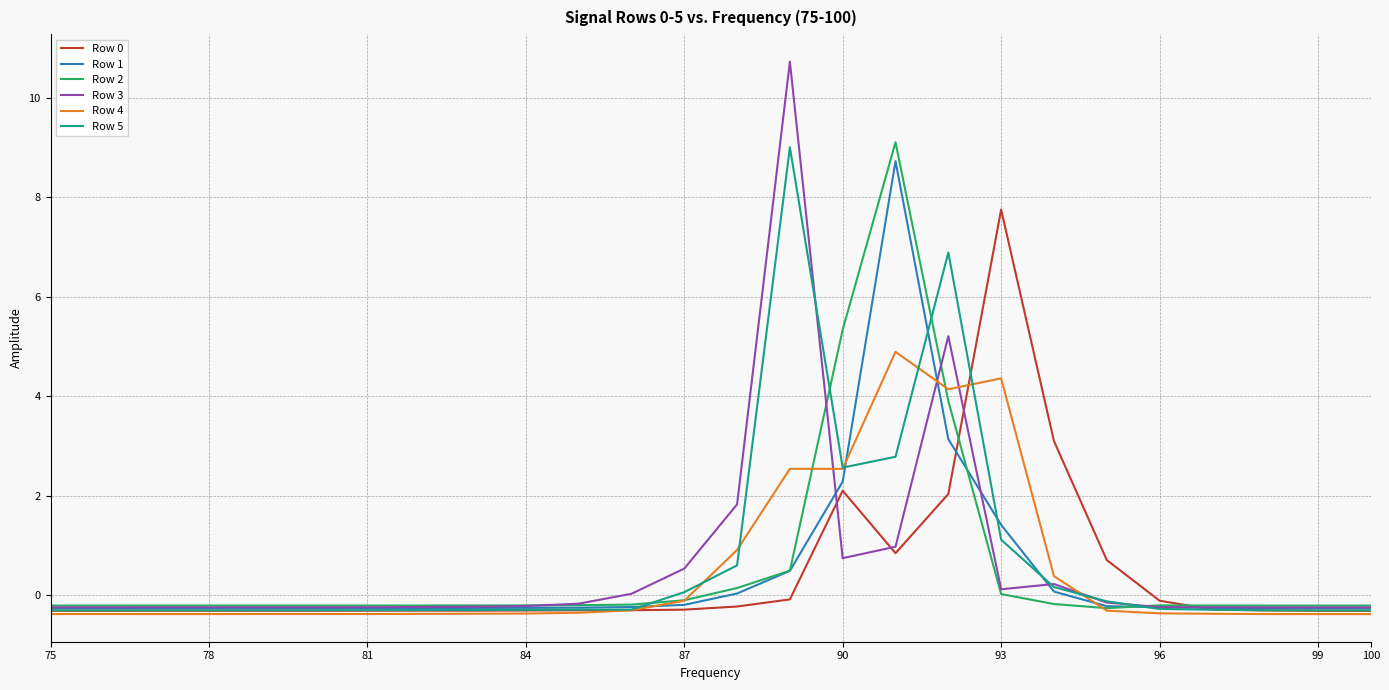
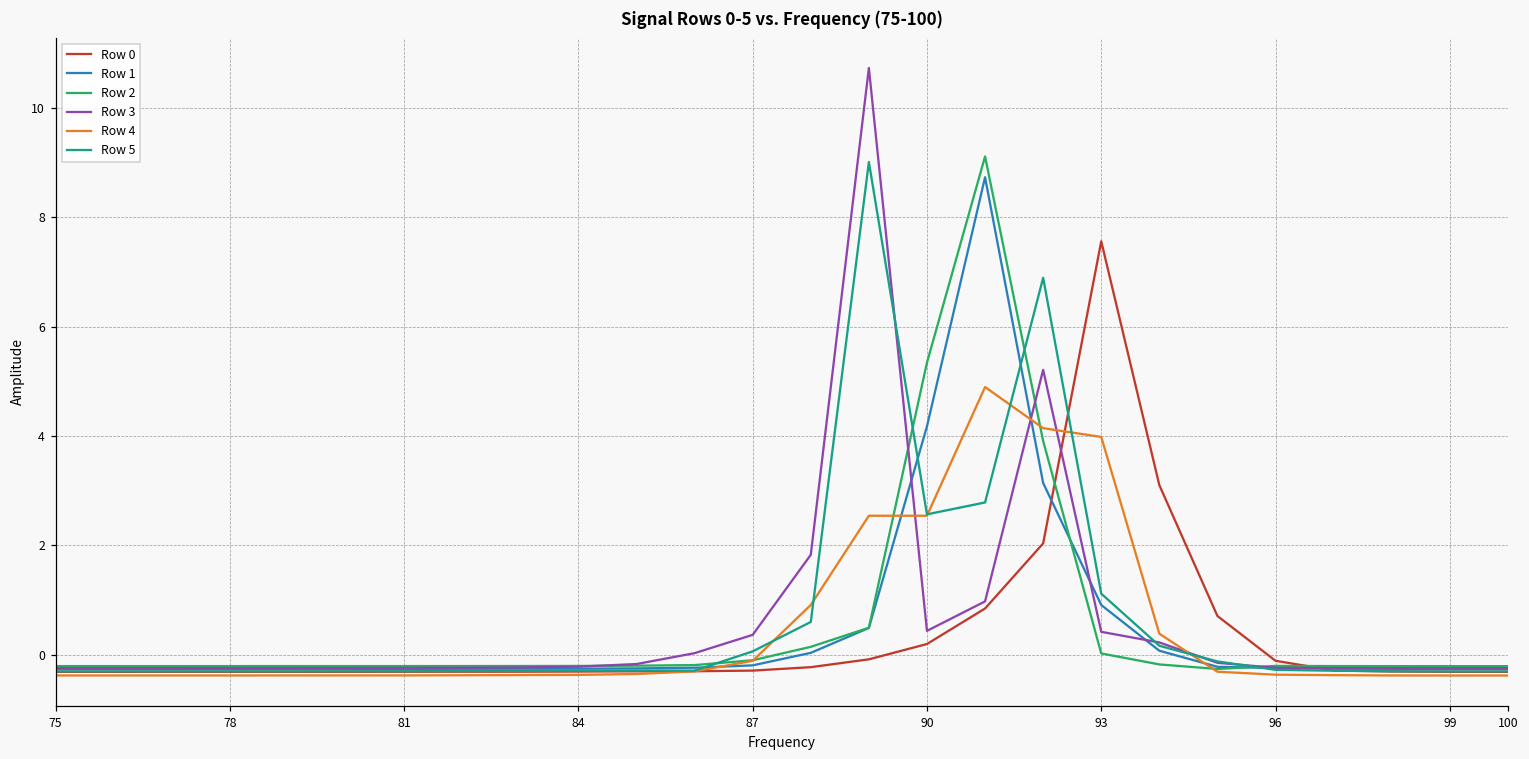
  {
    "Row 0": {
      "87": -0.3,
-     "90": 2.1,
-     "93": 7.8,
+     "90": 0.2,
+     "93": 7.6,
      "96": -0.1
    },
    "Row 1": {
      "87": -0.2,
-     "90": 2.3,
-     "93": 1.4
+     "90": 4.2,
+     "93": 0.9
    },
    "Row 3": {
-     "87": 0.5,
-     "90": 0.7,
-     "93": 0.1
+     "87": 0.4,
+     "90": 0.4,
+     "93": 0.4
    },
    "Row 4": {
      "75": -0.4,
      "78": -0.4,
      "81": -0.4,
      "84": -0.4,
-     "93": 4.4,
+     "93": 4.0,
      "96": -0.4,
      "99": -0.4,
      "100": -0.4
    }
  }
